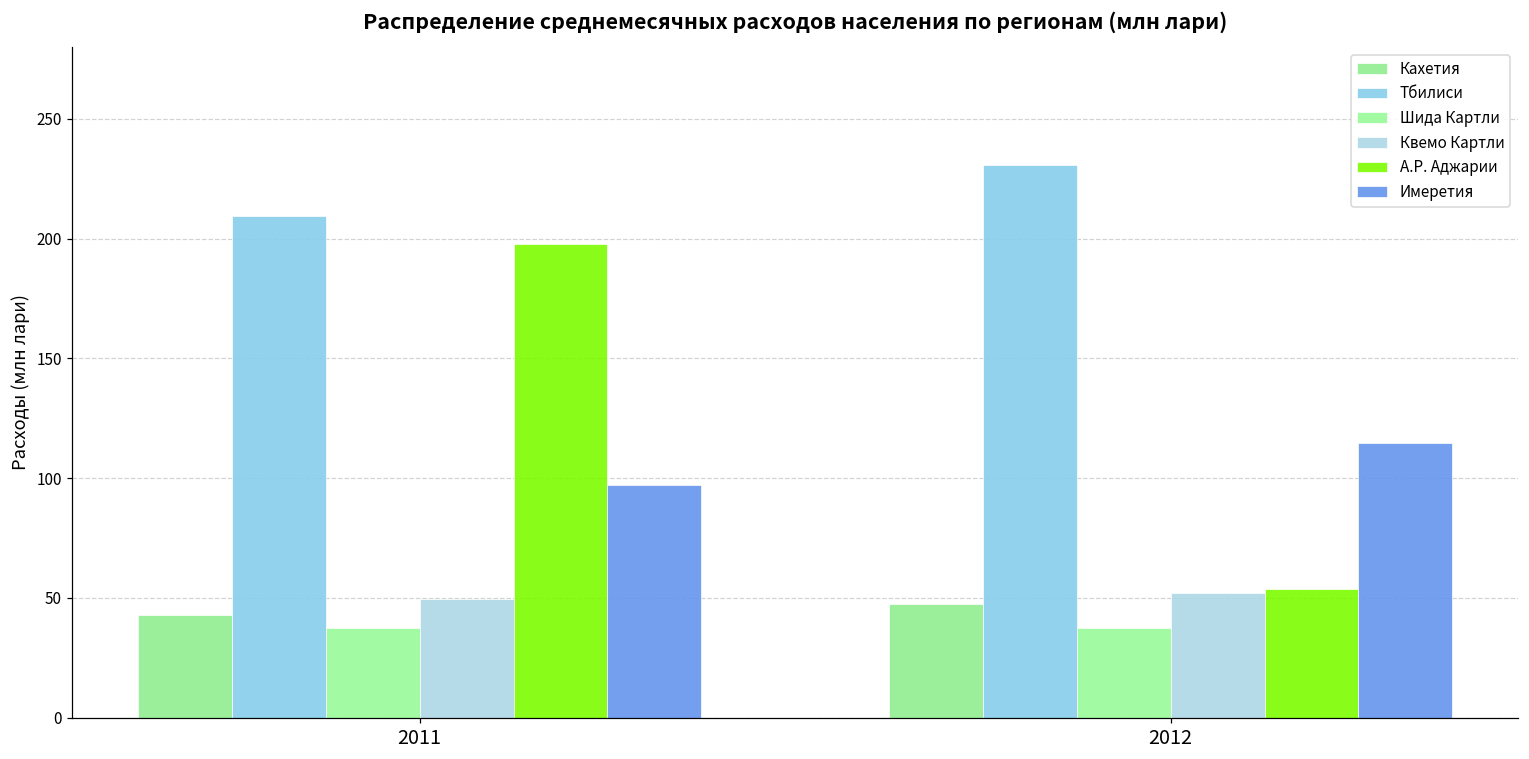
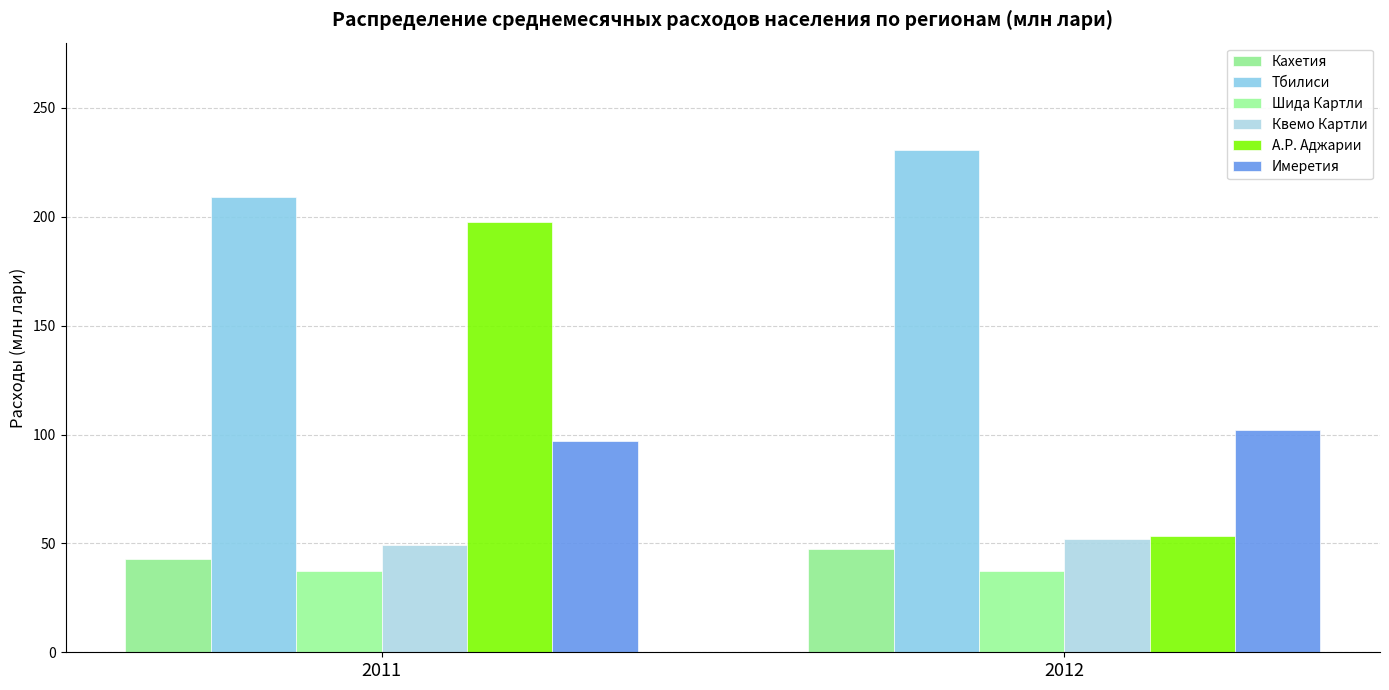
  {
    "А.Р. Аджарии": {
      "2011": 198,
      "2012": 54
    },
    "Имеретия": {
      "2011": 97,
-     "2012": 115
+     "2012": 102
    }
  }
